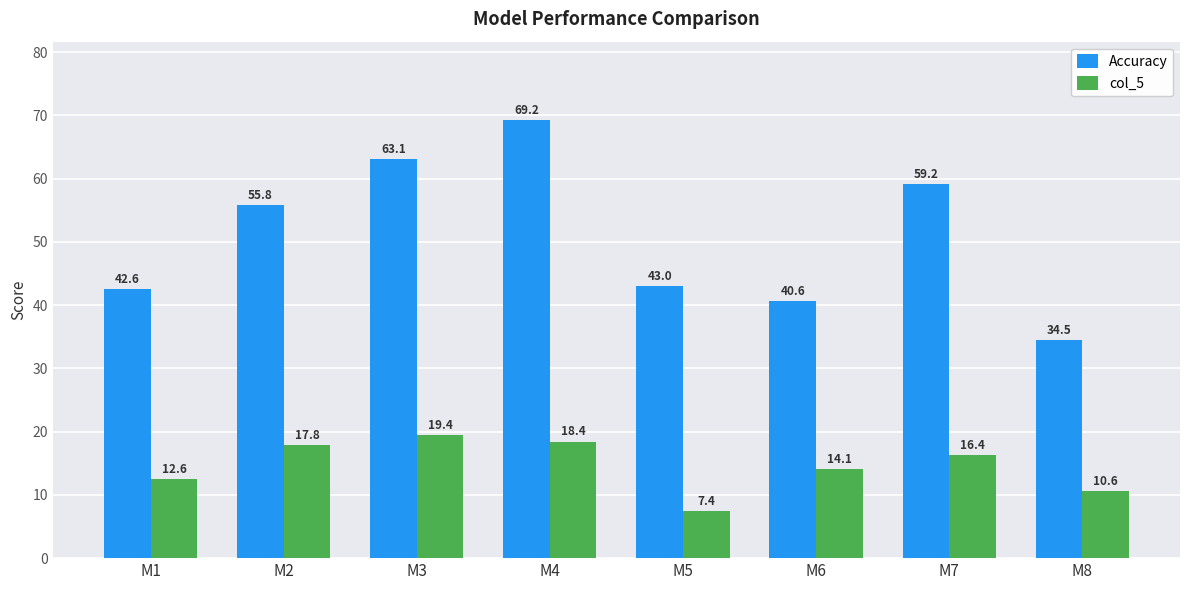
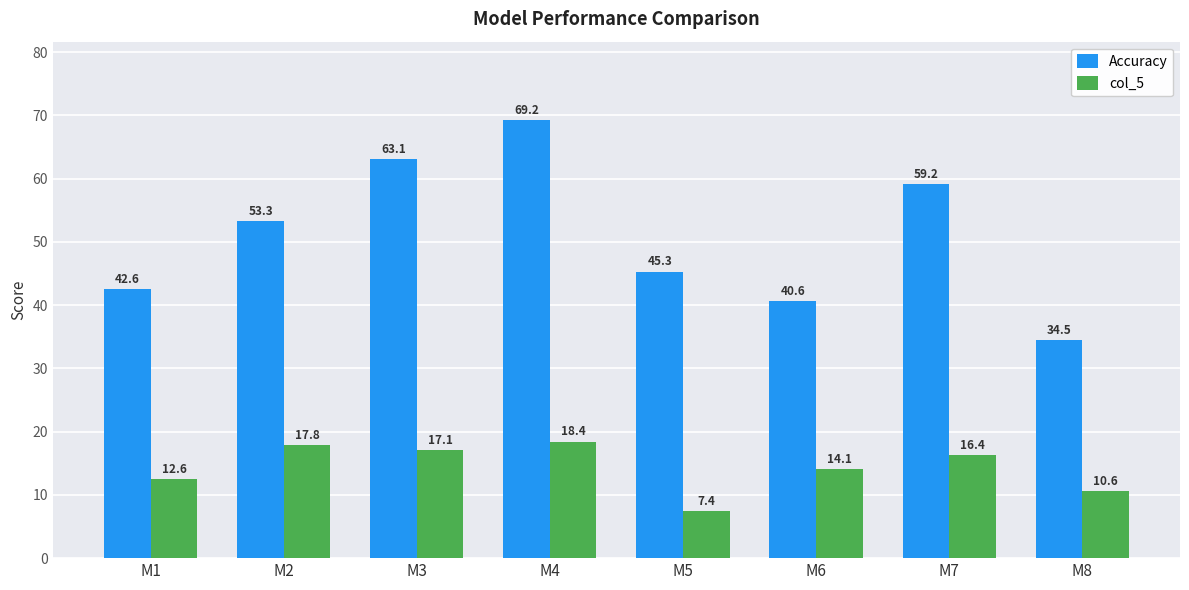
  {
    "Accuracy": {
      "M1": 42.6,
-     "M2": 55.8,
+     "M2": 53.3,
      "M3": 63.1,
      "M4": 69.2,
-     "M5": 43.0,
+     "M5": 45.3,
      "M6": 40.6,
      "M7": 59.2,
      "M8": 34.5
    },
    "col_5": {
      "M1": 12.6,
      "M2": 17.8,
-     "M3": 19.4,
+     "M3": 17.1,
      "M4": 18.4,
      "M5": 7.4,
      "M6": 14.1,
      "M7": 16.4,
      "M8": 10.6
    }
  }
